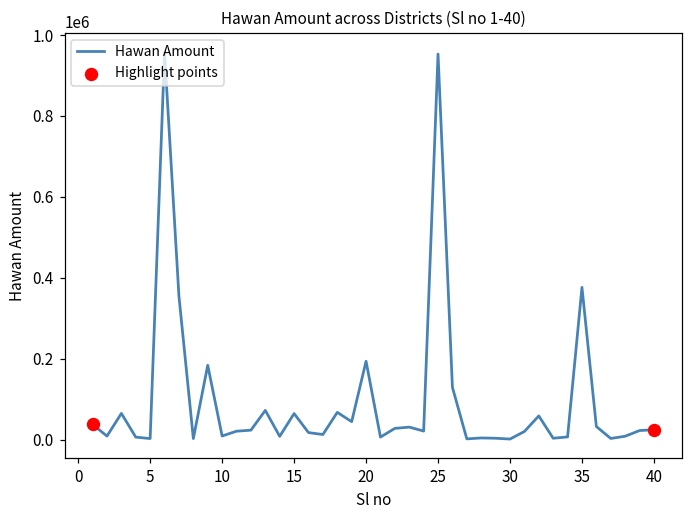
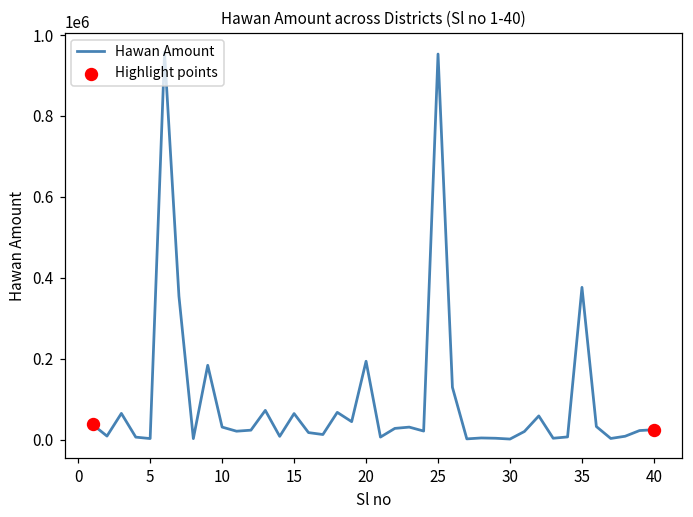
  {
    "Hawan Amount": {
      "5": 0,
-     "10": 10000,
+     "10": 30000,
      "15": 60000,
      "20": 190000,
      "25": 950000,
      "30": 0,
      "35": 380000
    }
  }
